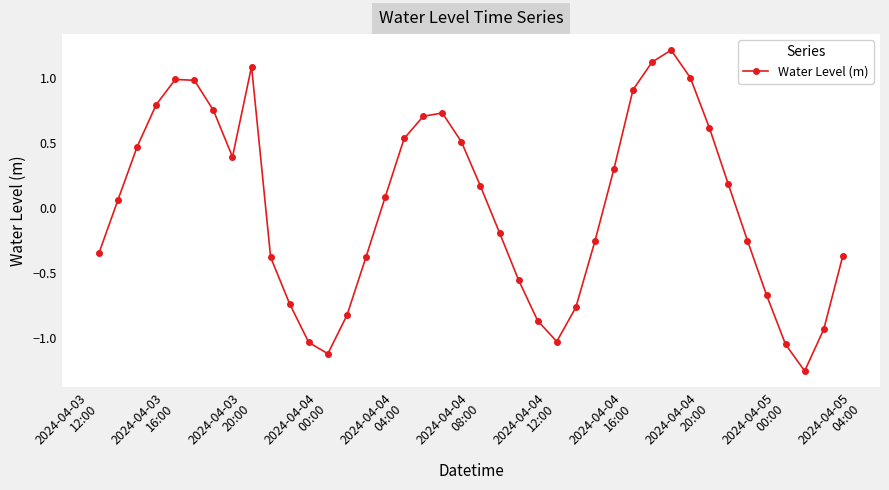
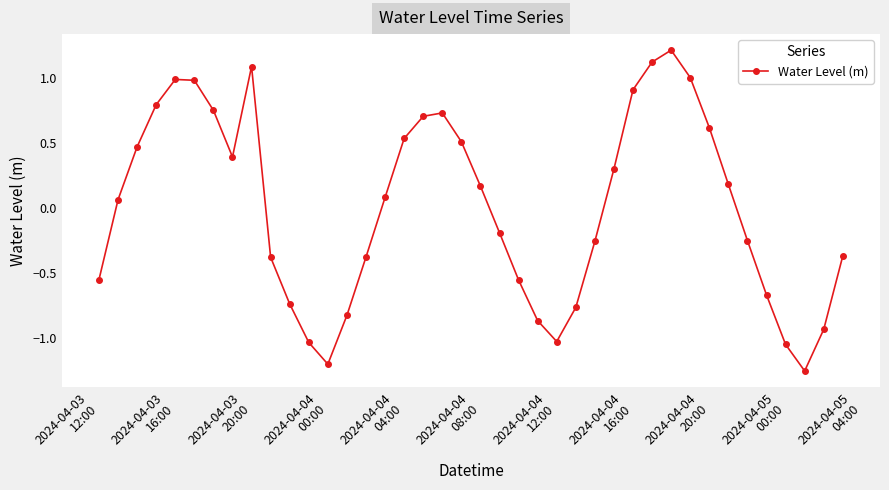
  {
-   "2024-04-03 12:00": -0.35,
+   "2024-04-03 12:00": -0.55,
    "2024-04-03 16:00": 0.99,
    "2024-04-03 20:00": 1.09,
-   "2024-04-04 00:00": -1.12,
+   "2024-04-04 00:00": -1.20,
    "2024-04-04 04:00": 0.53,
    "2024-04-04 08:00": 0.17,
    "2024-04-04 12:00": -1.03,
    "2024-04-04 16:00": 0.91,
    "2024-04-04 20:00": 0.62,
    "2024-04-05 00:00": -1.05
  }
